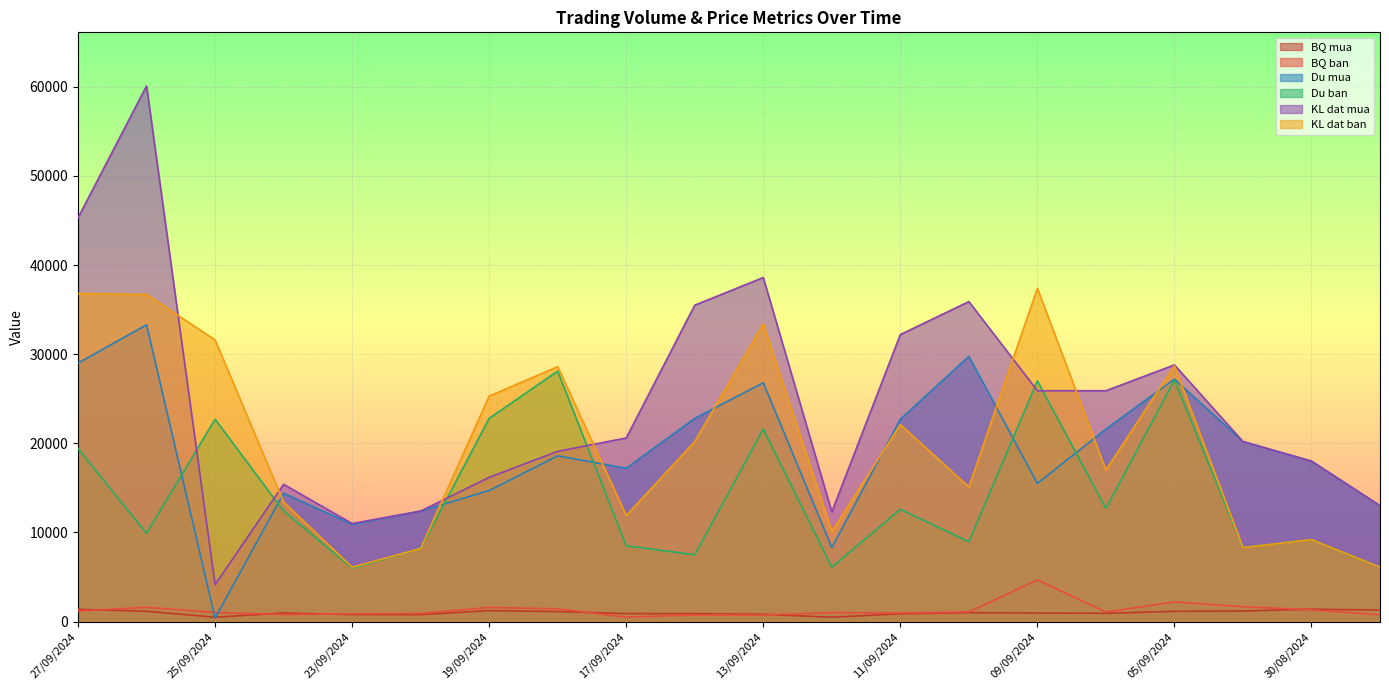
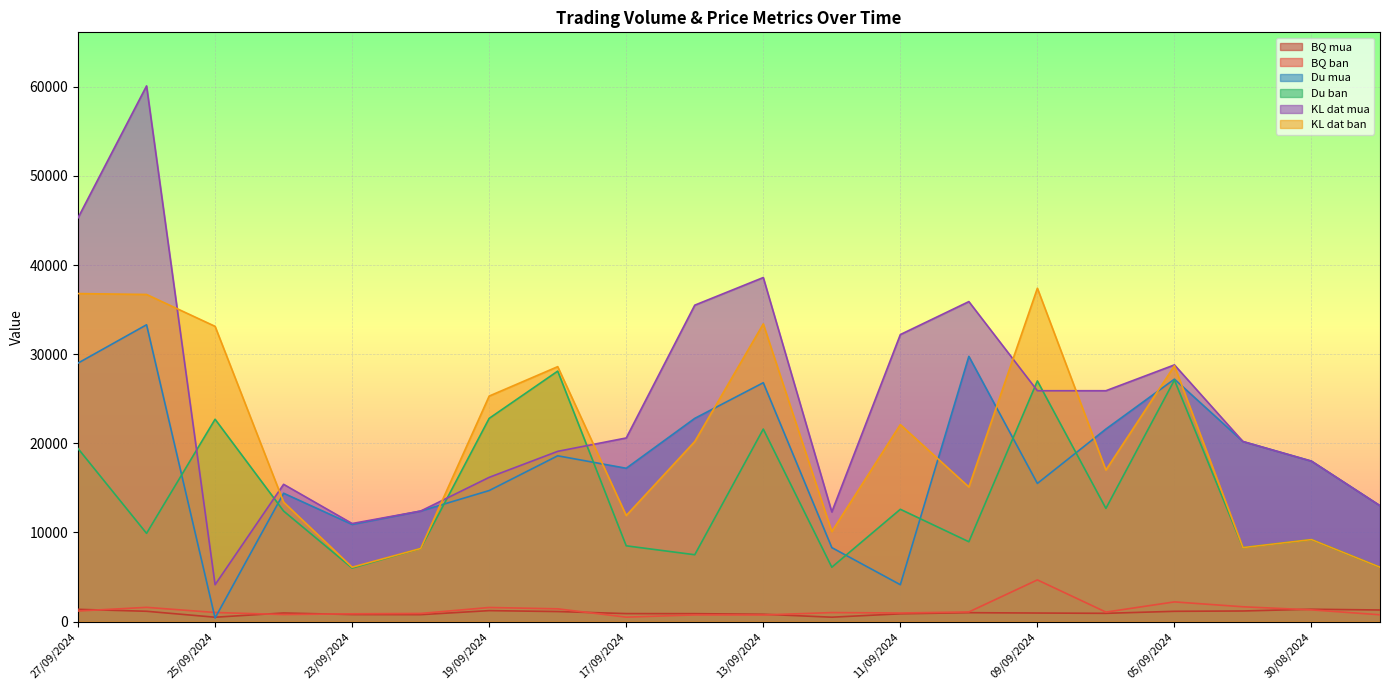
  {
    "Du mua": {
      "27/09/2024": 29000,
      "19/09/2024": 15000,
      "17/09/2024": 17000,
      "13/09/2024": 27000,
-     "11/09/2024": 23000,
+     "11/09/2024": 4000,
      "09/09/2024": 16000
    },
    "Du ban": {
      "27/09/2024": 19000,
      "25/09/2024": 23000,
      "19/09/2024": 23000,
      "17/09/2024": 9000,
      "13/09/2024": 22000,
      "11/09/2024": 13000,
      "09/09/2024": 27000
    },
    "KL dat mua": {
      "27/09/2024": 45000,
      "25/09/2024": 4000,
      "19/09/2024": 16000,
      "17/09/2024": 21000,
      "13/09/2024": 39000,
      "11/09/2024": 32000,
      "09/09/2024": 26000
    },
    "KL dat ban": {
      "27/09/2024": 37000,
-     "25/09/2024": 32000,
+     "25/09/2024": 33000,
      "19/09/2024": 25000,
      "17/09/2024": 12000,
      "13/09/2024": 33000,
      "11/09/2024": 22000,
      "09/09/2024": 37000
    }
  }
